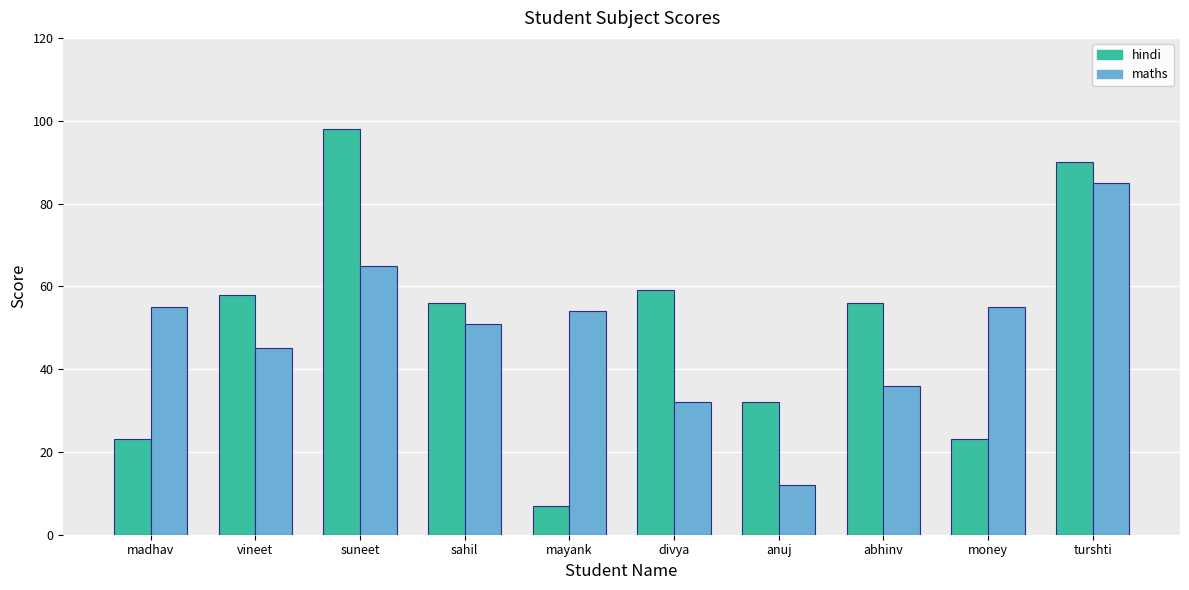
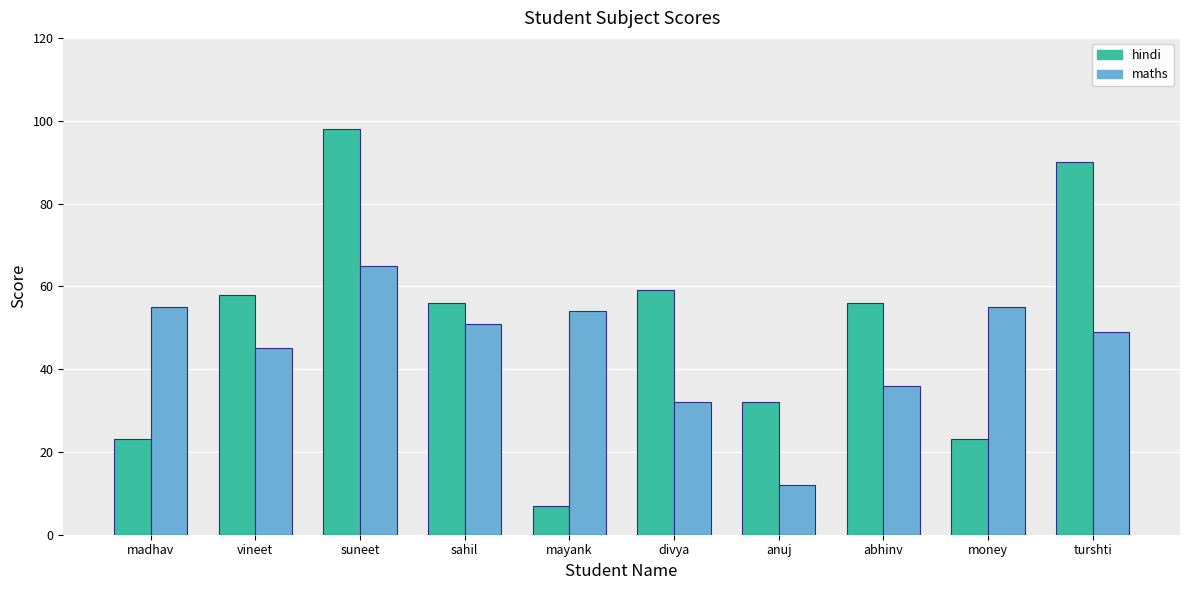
  {
    "hindi": {
      "madhav": 23,
      "vineet": 58,
      "suneet": 98,
      "sahil": 56,
      "mayank": 7,
      "divya": 59,
      "anuj": 32,
      "abhinv": 56,
      "money": 23,
      "turshti": 90
    },
    "maths": {
      "madhav": 55,
      "vineet": 45,
      "suneet": 65,
      "sahil": 51,
      "mayank": 54,
      "divya": 32,
      "anuj": 12,
      "abhinv": 36,
      "money": 55,
-     "turshti": 85
+     "turshti": 49
    }
  }
